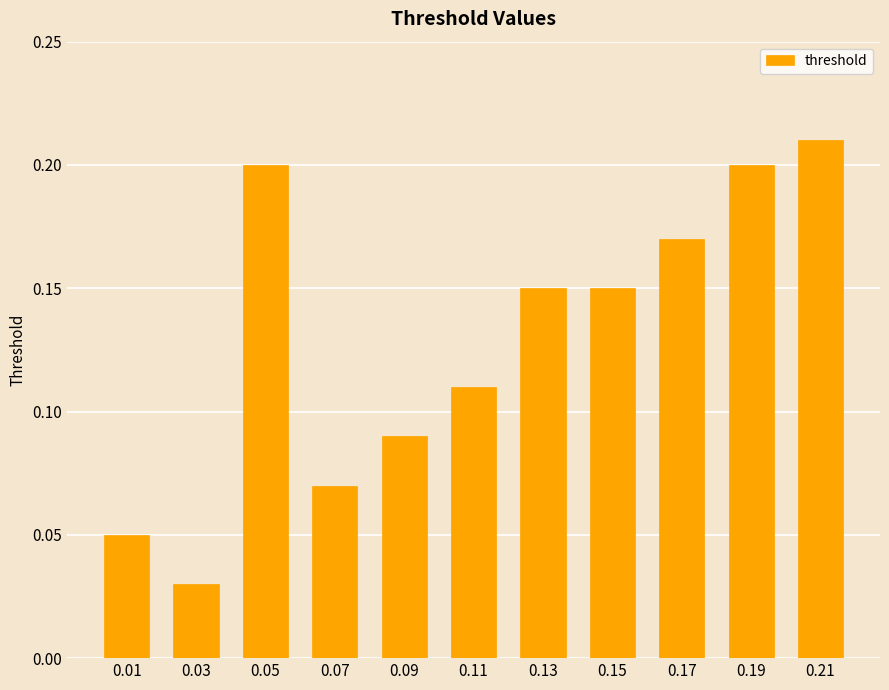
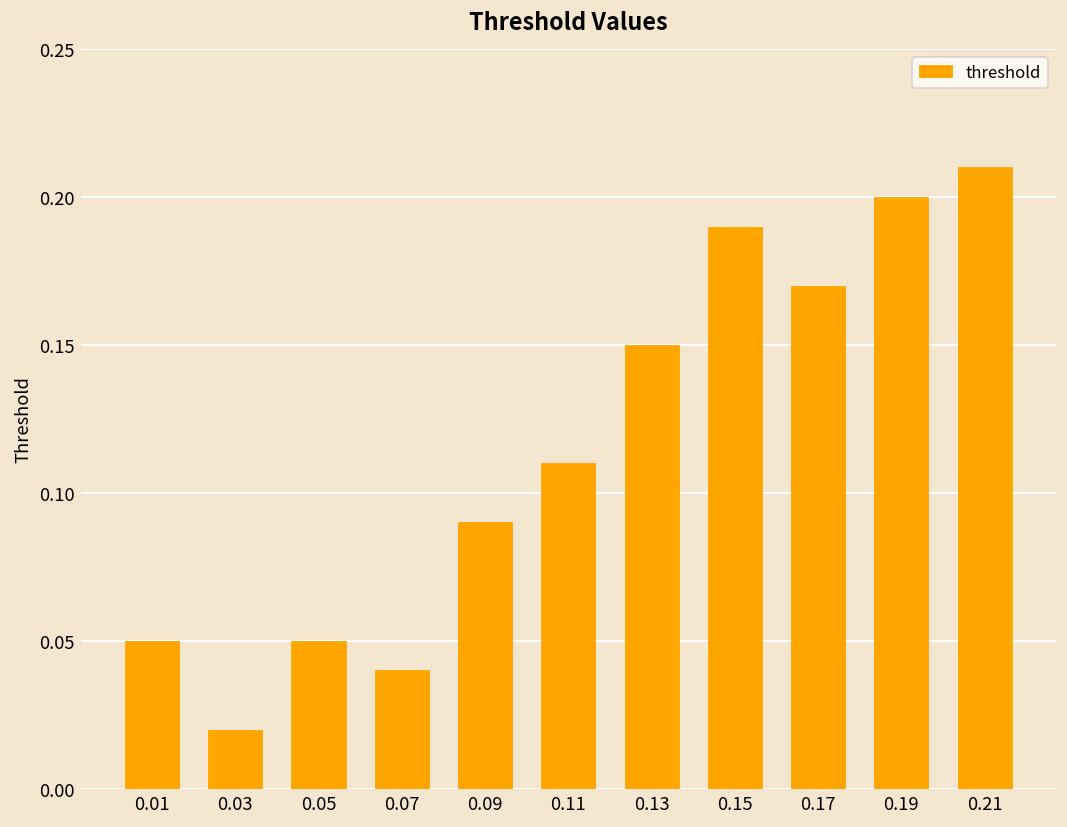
  {
    "0.01": 0.05,
-   "0.03": 0.03,
-   "0.05": 0.20,
-   "0.07": 0.07,
+   "0.03": 0.02,
+   "0.05": 0.05,
+   "0.07": 0.04,
    "0.09": 0.09,
    "0.11": 0.11,
    "0.13": 0.15,
-   "0.15": 0.15,
+   "0.15": 0.19,
    "0.17": 0.17,
    "0.19": 0.20,
    "0.21": 0.21
  }
